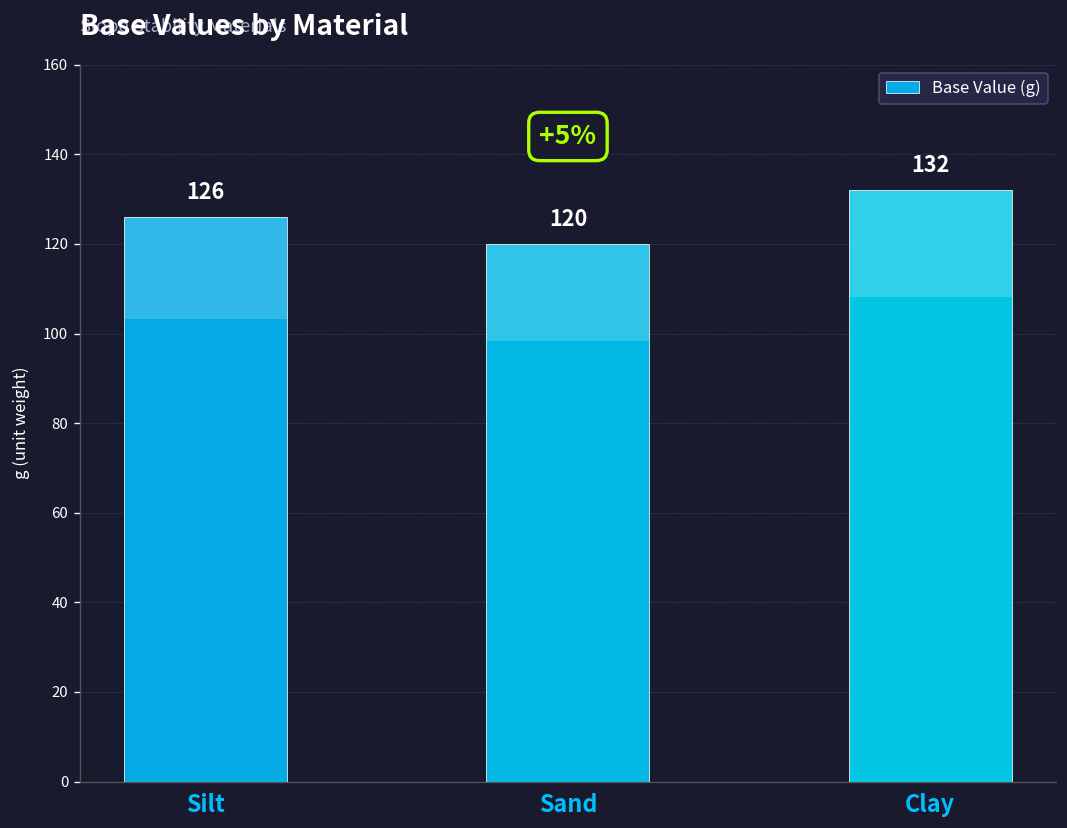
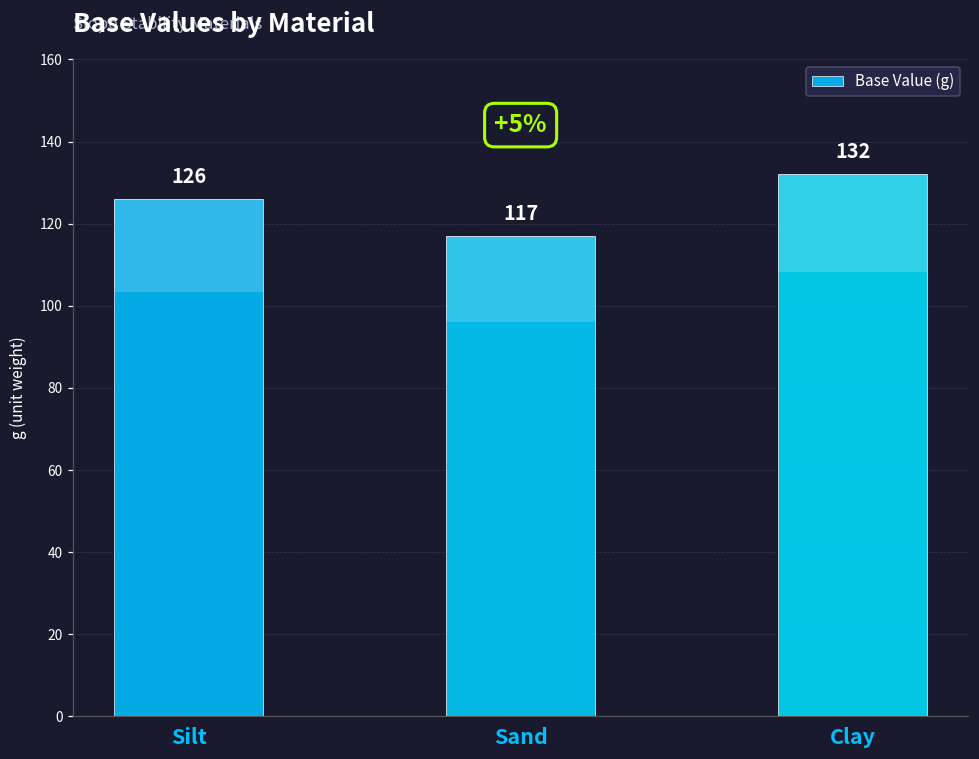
  {
    "Base Value (g)": {
      "Silt": 126,
-     "Sand": 120,
+     "Sand": 117,
      "Clay": 132
    }
  }
